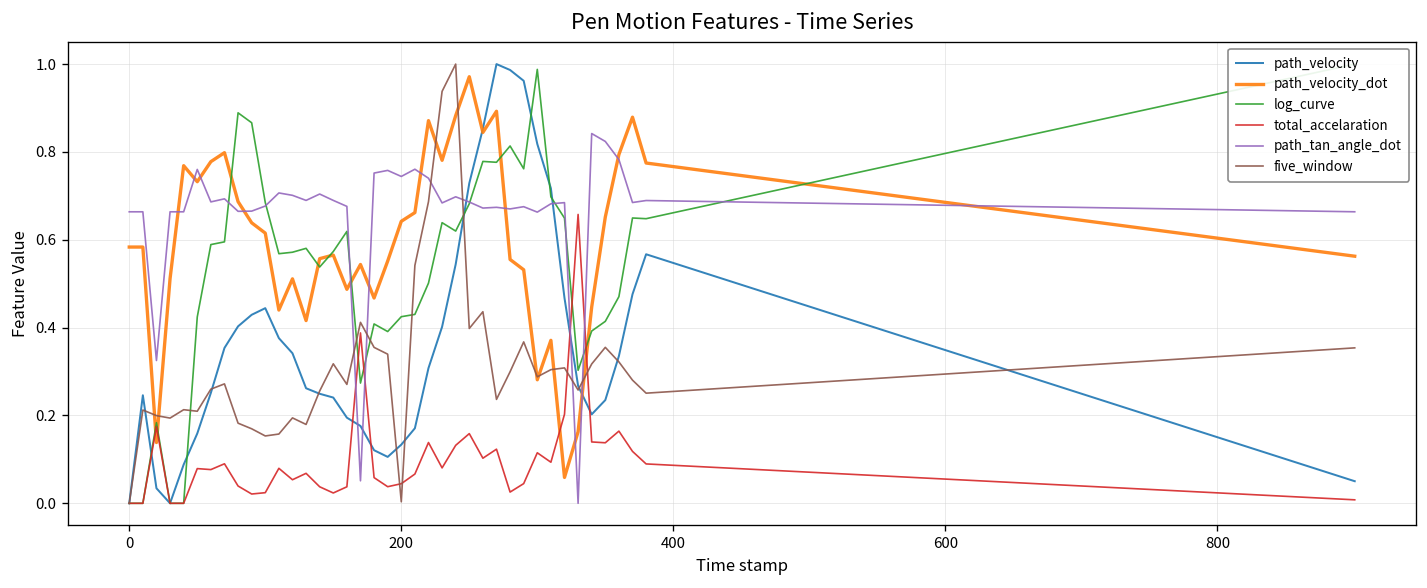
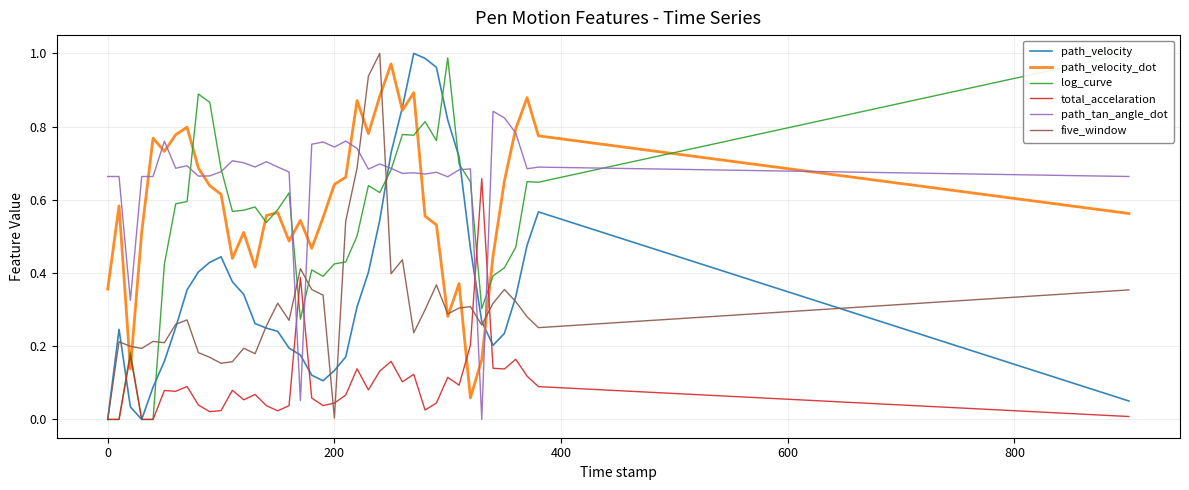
  {
    "path_velocity": {
      "200": 0.13
    },
    "path_velocity_dot": {
-     "0": 0.58,
+     "0": 0.36,
      "200": 0.64
    },
    "log_curve": {
      "200": 0.42
    },
    "total_accelaration": {
      "200": 0.04
    },
    "path_tan_angle_dot": {
      "0": 0.66,
      "200": 0.74
    },
    "five_window": {
      "200": 0.00
    }
  }
